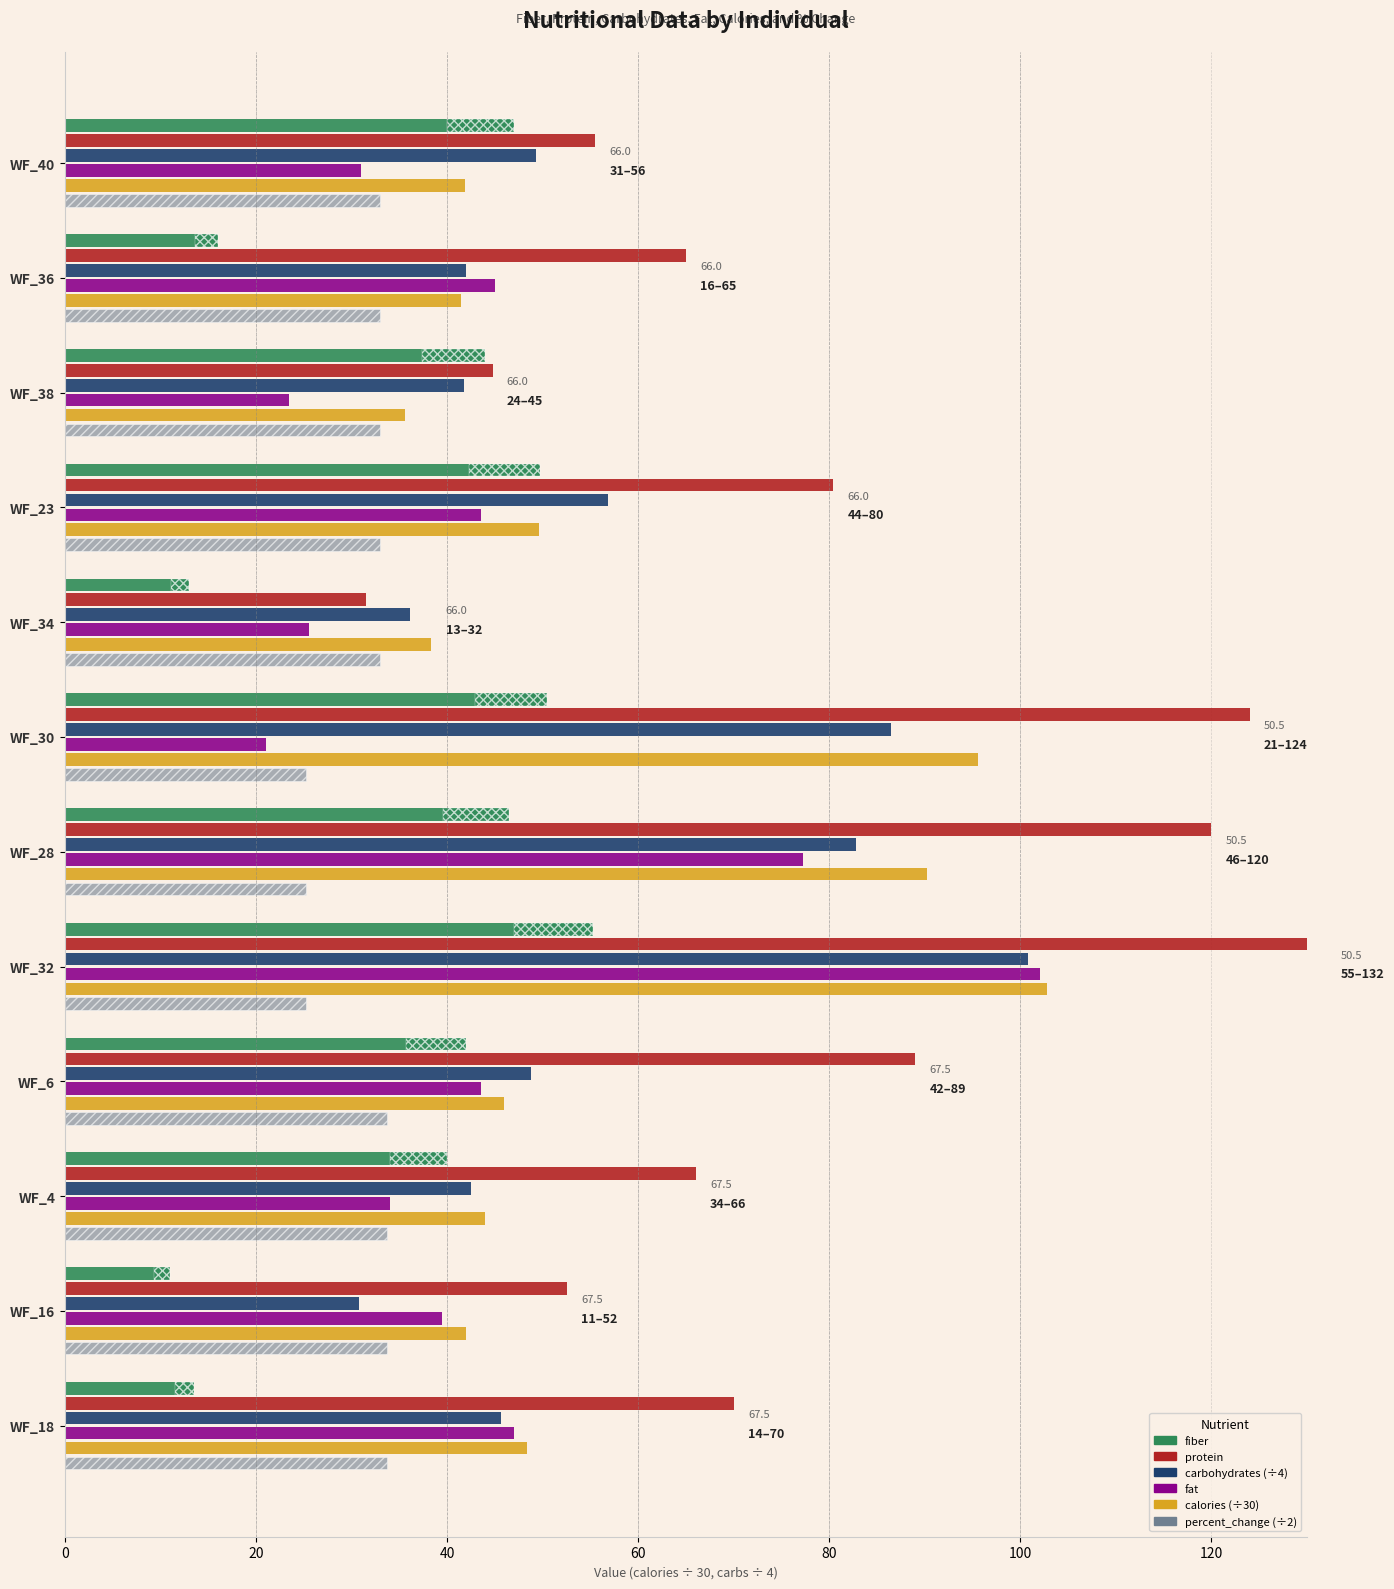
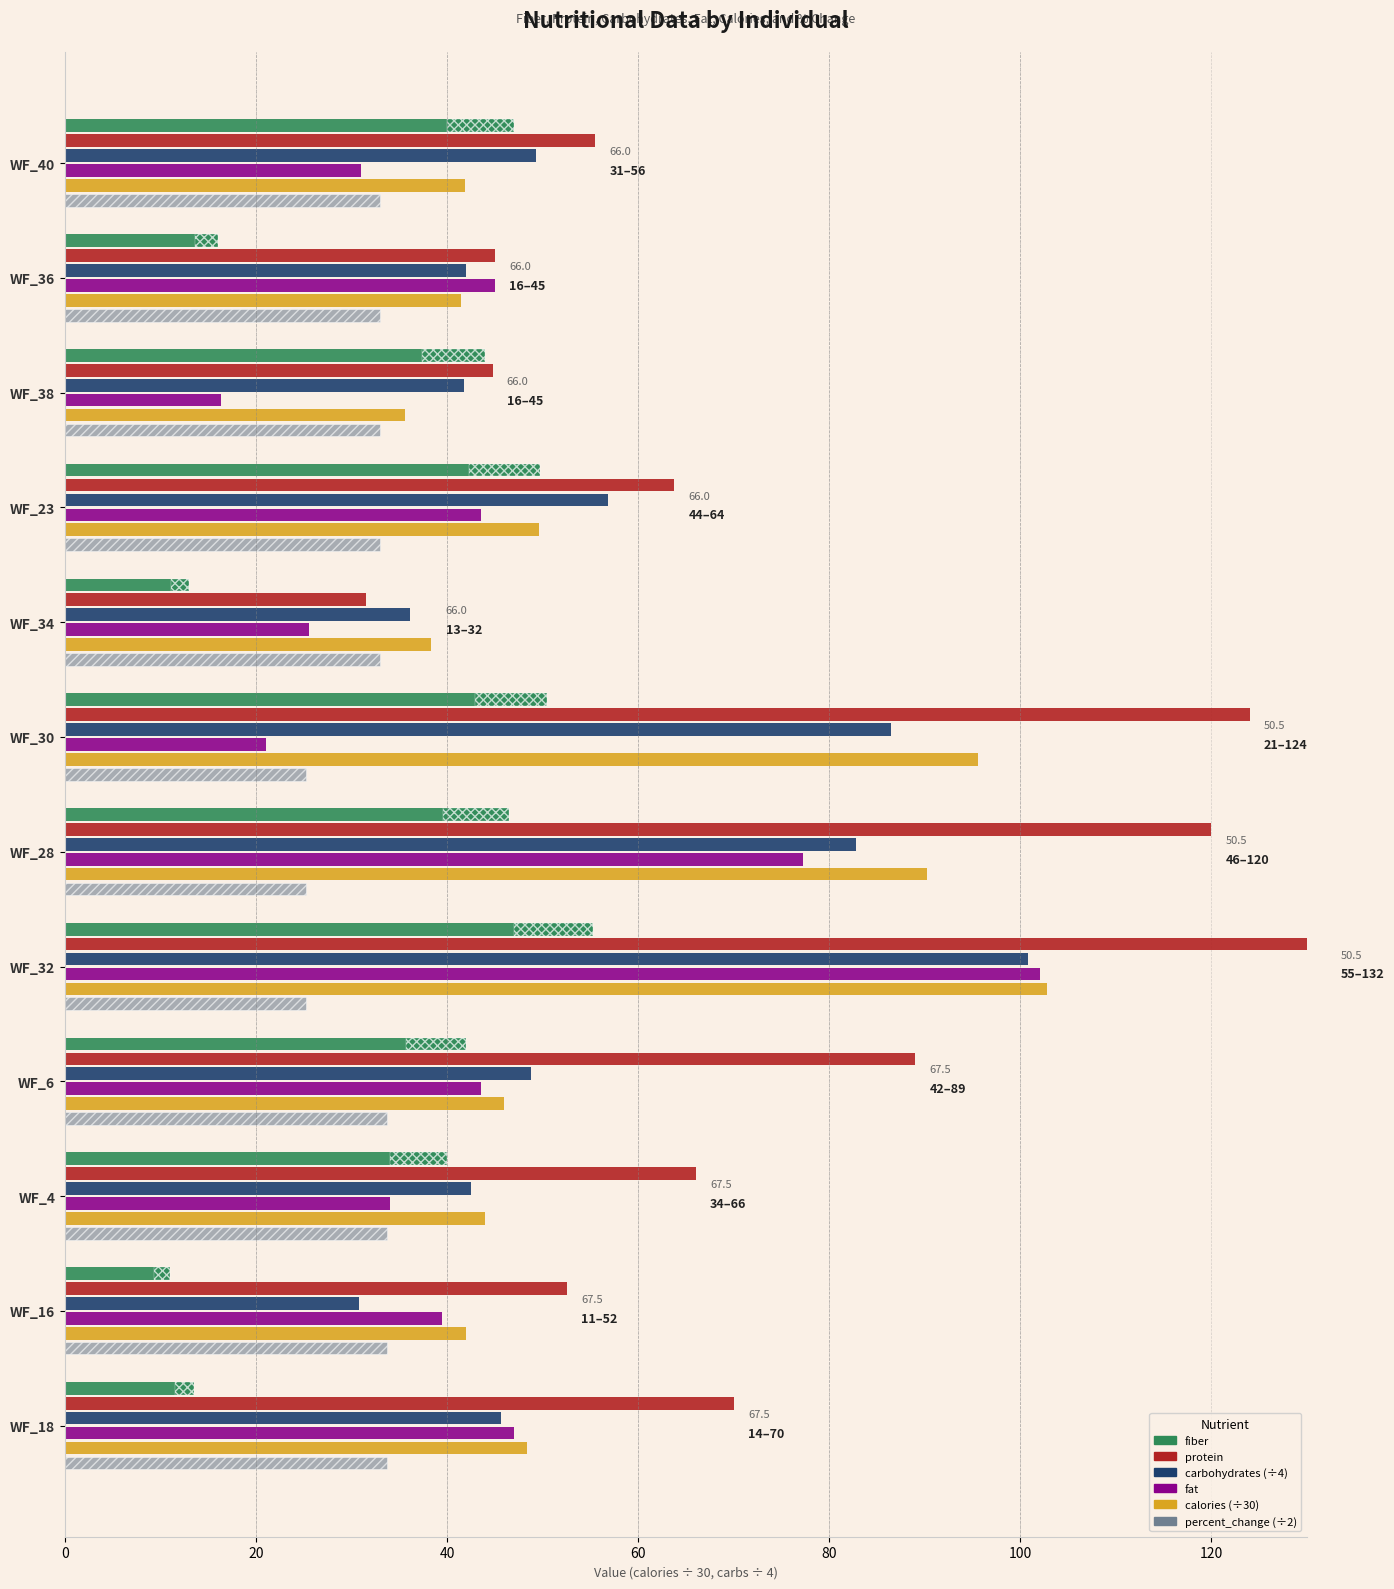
  {
    "protein": {
-     "WF_36": 65,
-     "WF_23": 80
+     "WF_36": 45,
+     "WF_23": 64
    },
    "fat": {
      "WF_36": 45,
-     "WF_38": 24
+     "WF_38": 16
    }
  }
